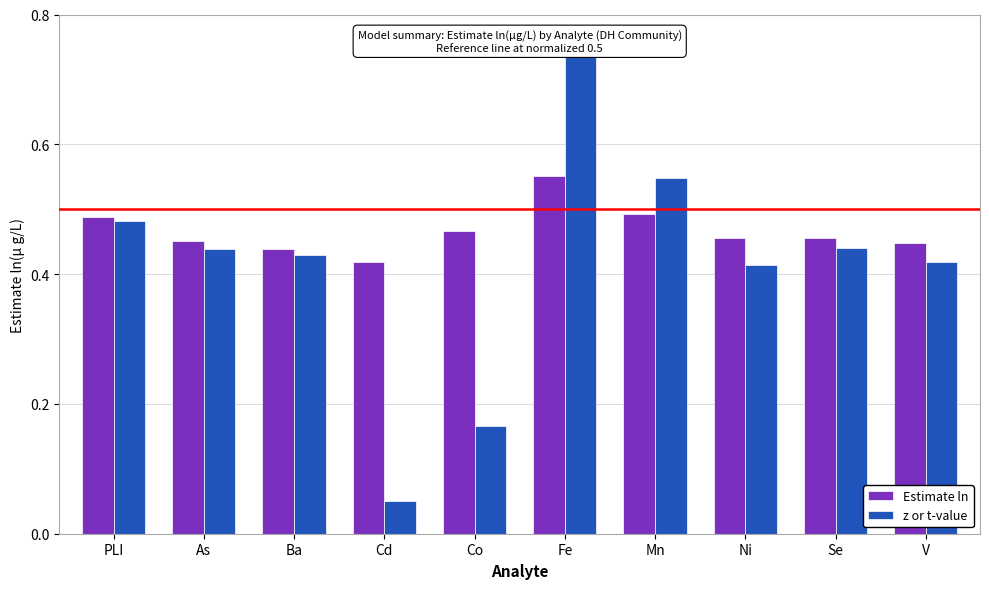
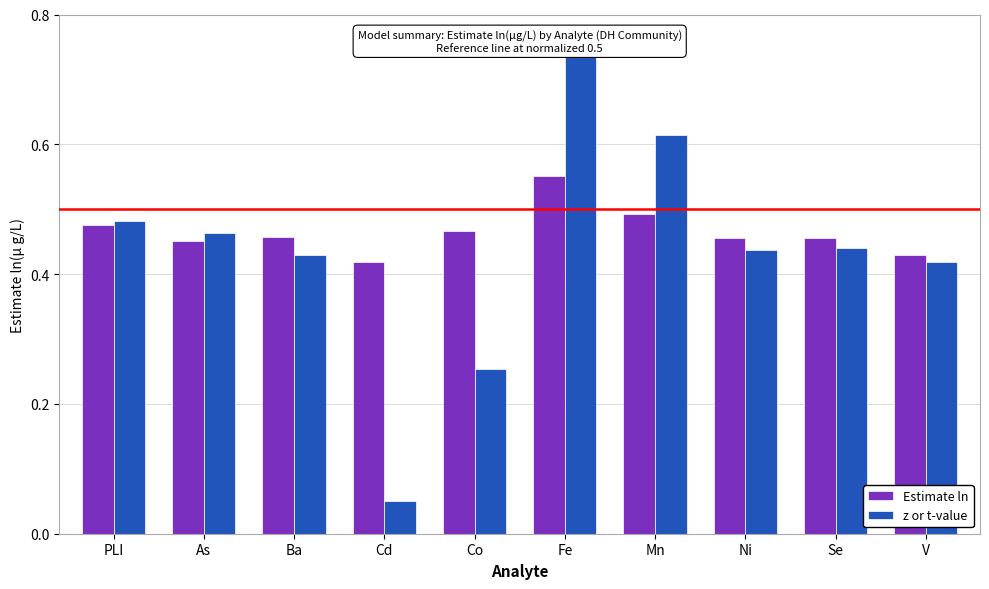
  {
    "Estimate ln": {
-     "PLI": 0.49,
+     "PLI": 0.48,
      "As": 0.45,
-     "Ba": 0.44,
+     "Ba": 0.46,
      "Cd": 0.42,
      "Co": 0.47,
      "Fe": 0.55,
      "Mn": 0.49,
      "Ni": 0.46,
      "Se": 0.46,
-     "V": 0.45
+     "V": 0.43
    },
    "z or t-value": {
      "PLI": 0.48,
-     "As": 0.44,
+     "As": 0.46,
      "Ba": 0.43,
      "Cd": 0.05,
-     "Co": 0.17,
-     "Mn": 0.55,
-     "Ni": 0.41,
+     "Co": 0.25,
+     "Mn": 0.61,
+     "Ni": 0.44,
      "Se": 0.44,
      "V": 0.42
    }
  }
